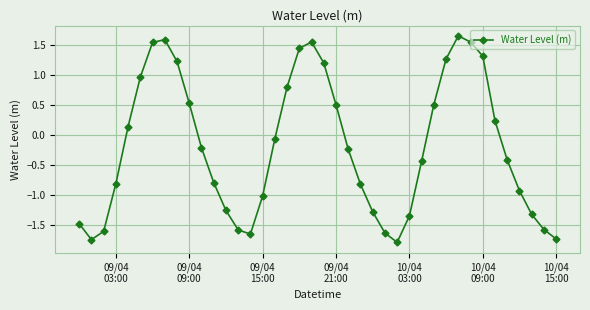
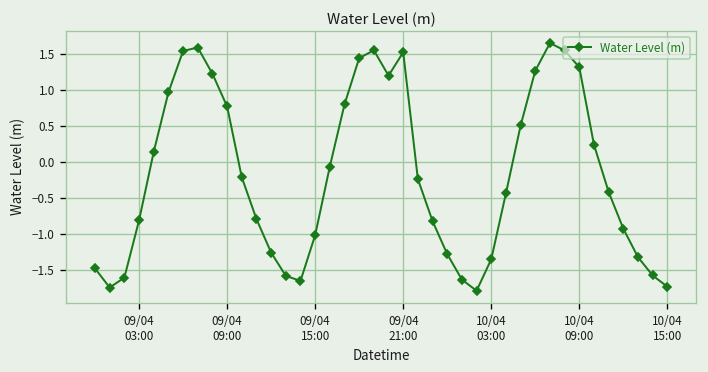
  {
    "09/04 03:00": -0.8,
-   "09/04 09:00": 0.5,
+   "09/04 09:00": 0.8,
    "09/04 15:00": -1.0,
-   "09/04 21:00": 0.5,
+   "09/04 21:00": 1.5,
    "10/04 03:00": -1.4,
    "10/04 09:00": 1.3,
    "10/04 15:00": -1.7
  }
